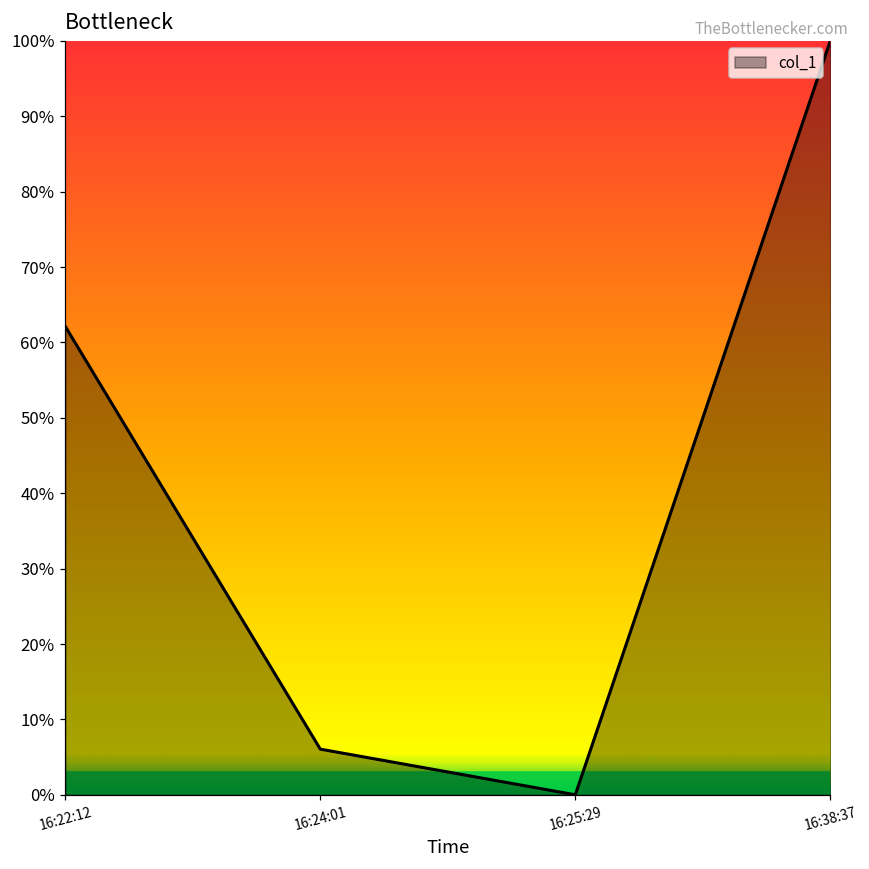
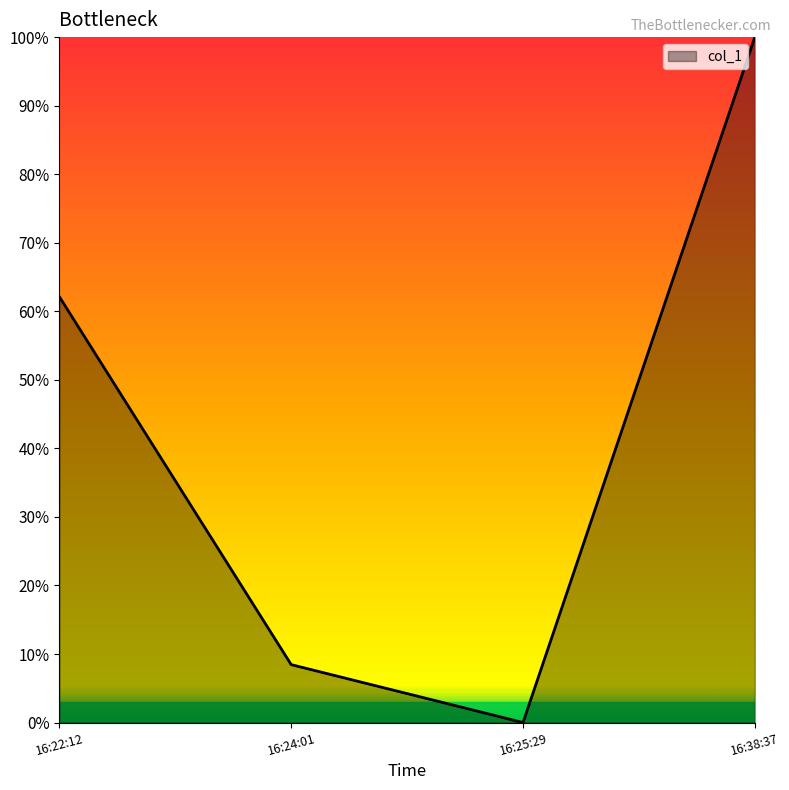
  {
    "16:22:12": "62%",
-   "16:24:01": "6%",
+   "16:24:01": "8%",
    "16:38:37": "100%"
  }
